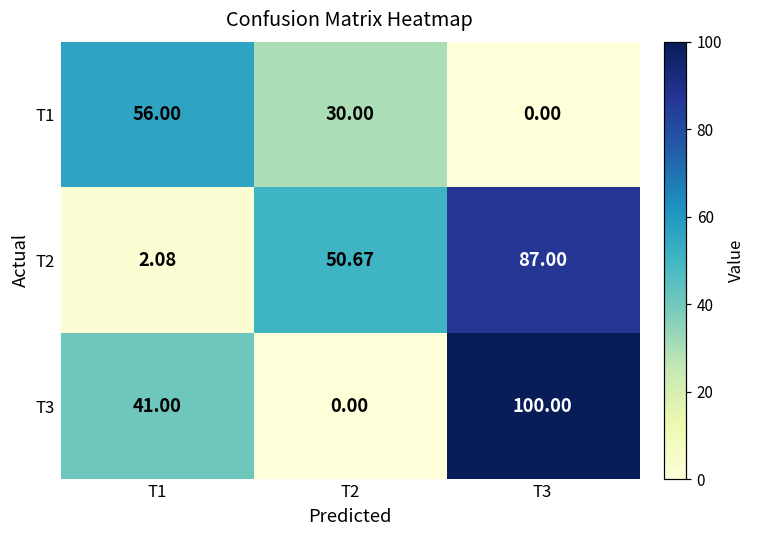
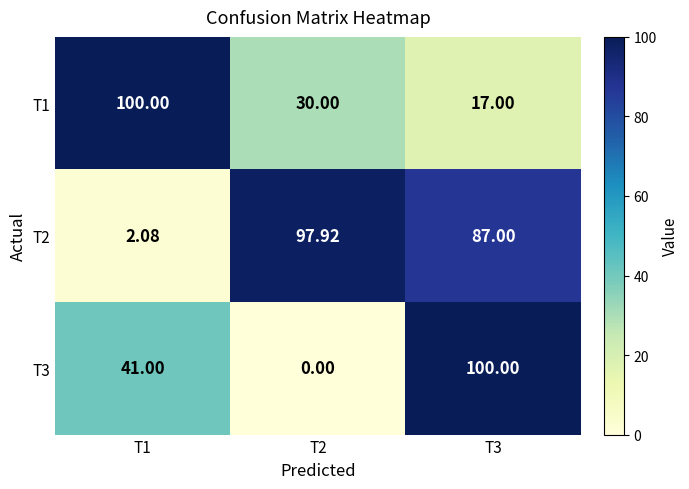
  {
    "T1": {
-     "T1": 56.00,
+     "T1": 100.00,
      "T2": 30.00,
-     "T3": 0.00
+     "T3": 17.00
    },
    "T2": {
      "T1": 2.08,
-     "T2": 50.67,
+     "T2": 97.92,
      "T3": 87.00
    },
    "T3": {
      "T1": 41.00,
      "T2": 0.00,
      "T3": 100.00
    }
  }
